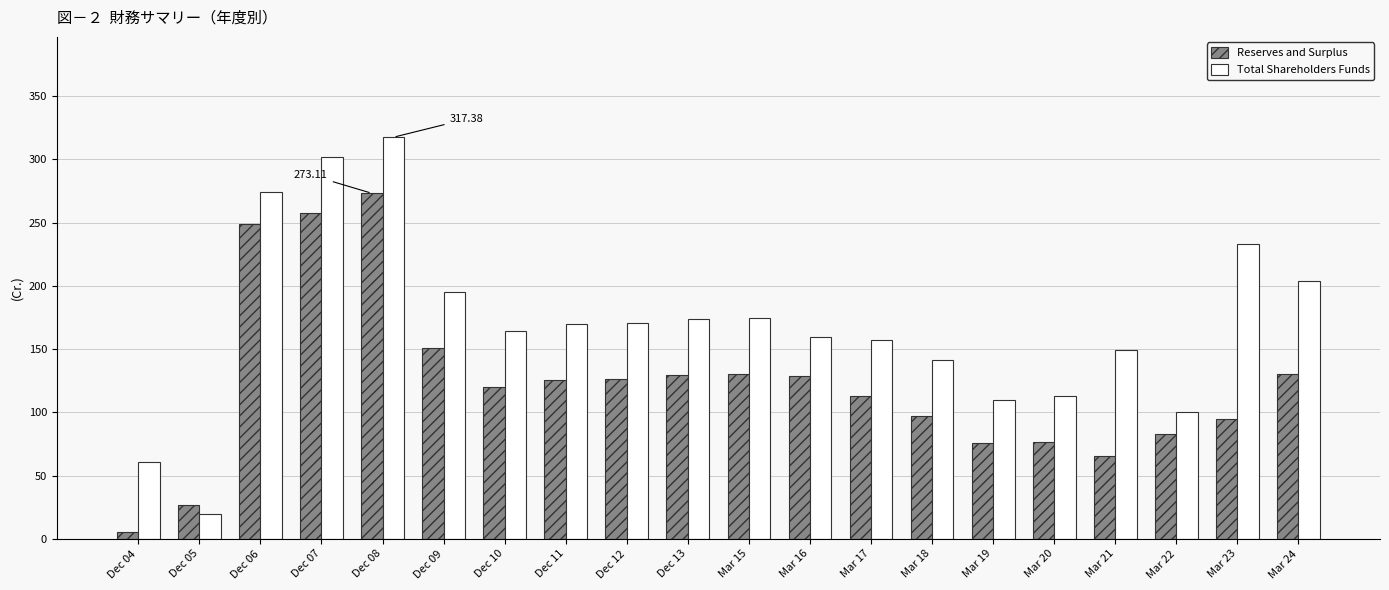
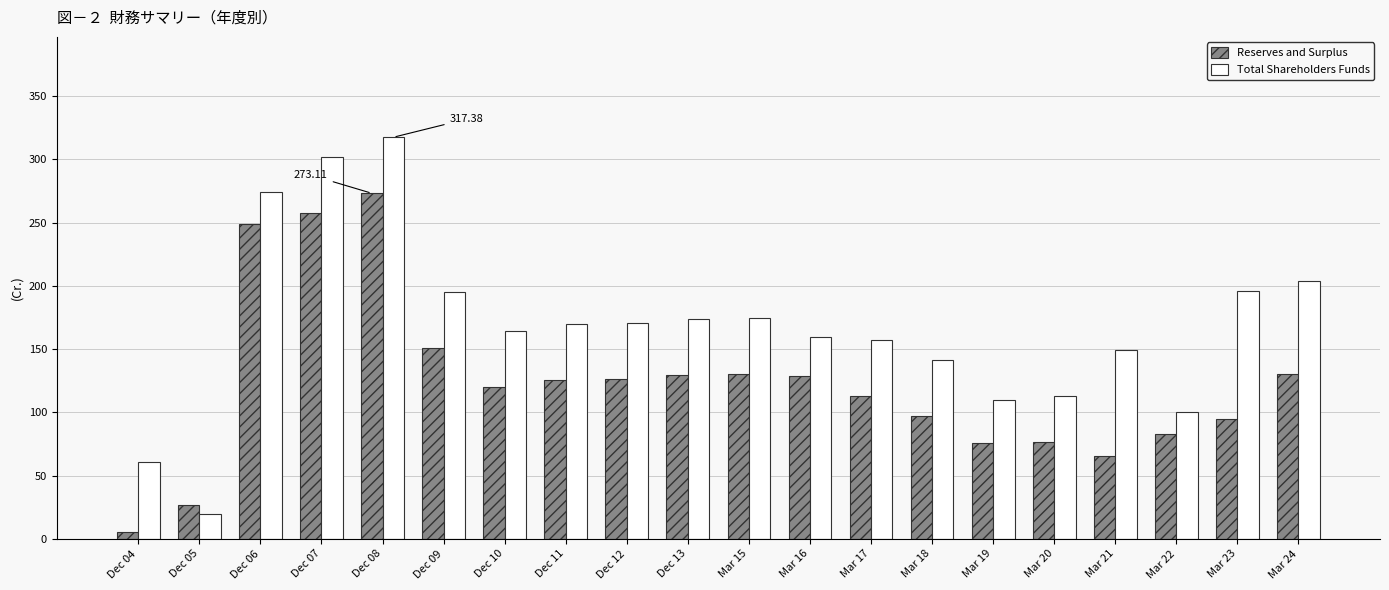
  {
    "Reserves and Surplus": {
      "Dec 08": 273.11
    },
    "Total Shareholders Funds": {
      "Dec 04": 61,
      "Dec 05": 20,
      "Dec 06": 274,
      "Dec 09": 195,
      "Dec 10": 164,
      "Dec 11": 170,
      "Dec 12": 171,
      "Dec 13": 174,
      "Mar 15": 174,
      "Mar 16": 160,
      "Mar 17": 157,
      "Mar 18": 142,
      "Mar 19": 110,
      "Mar 20": 113,
      "Mar 21": 150,
      "Mar 22": 100,
-     "Mar 23": 233,
+     "Mar 23": 196,
      "Mar 24": 204
    }
  }
